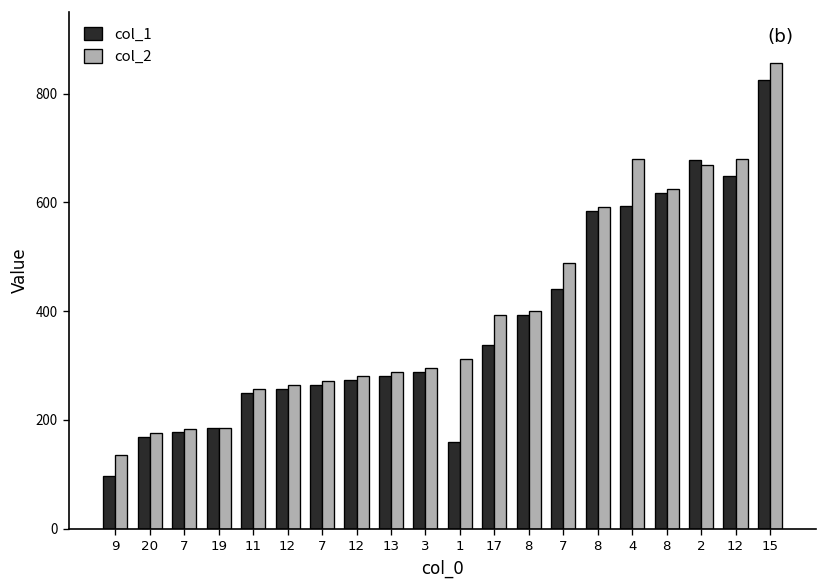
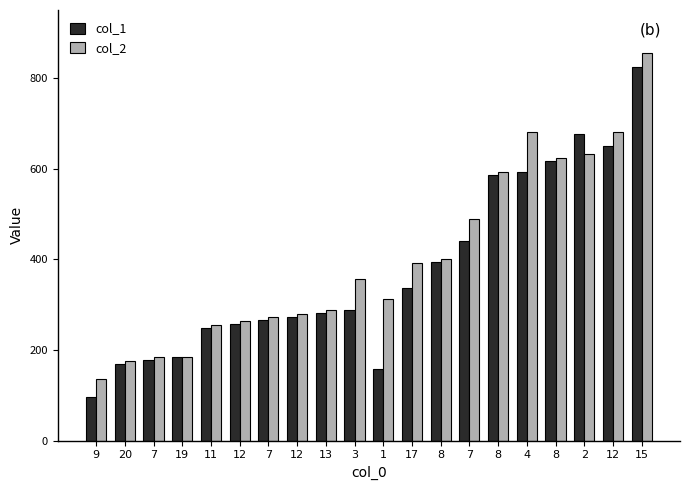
  {
    "col_1": {
      "9": 100,
      "20": 170,
      "19": 190,
      "11": 250,
      "13": 280,
      "3": 290,
      "1": 160,
      "17": 340,
      "4": 590,
      "2": 680,
      "15": 830
    },
    "col_2": {
      "9": 140,
      "20": 180,
      "19": 190,
      "11": 260,
      "13": 290,
-     "3": 300,
+     "3": 360,
      "1": 310,
      "17": 390,
      "4": 680,
-     "2": 670,
+     "2": 630,
      "15": 860
    }
  }
